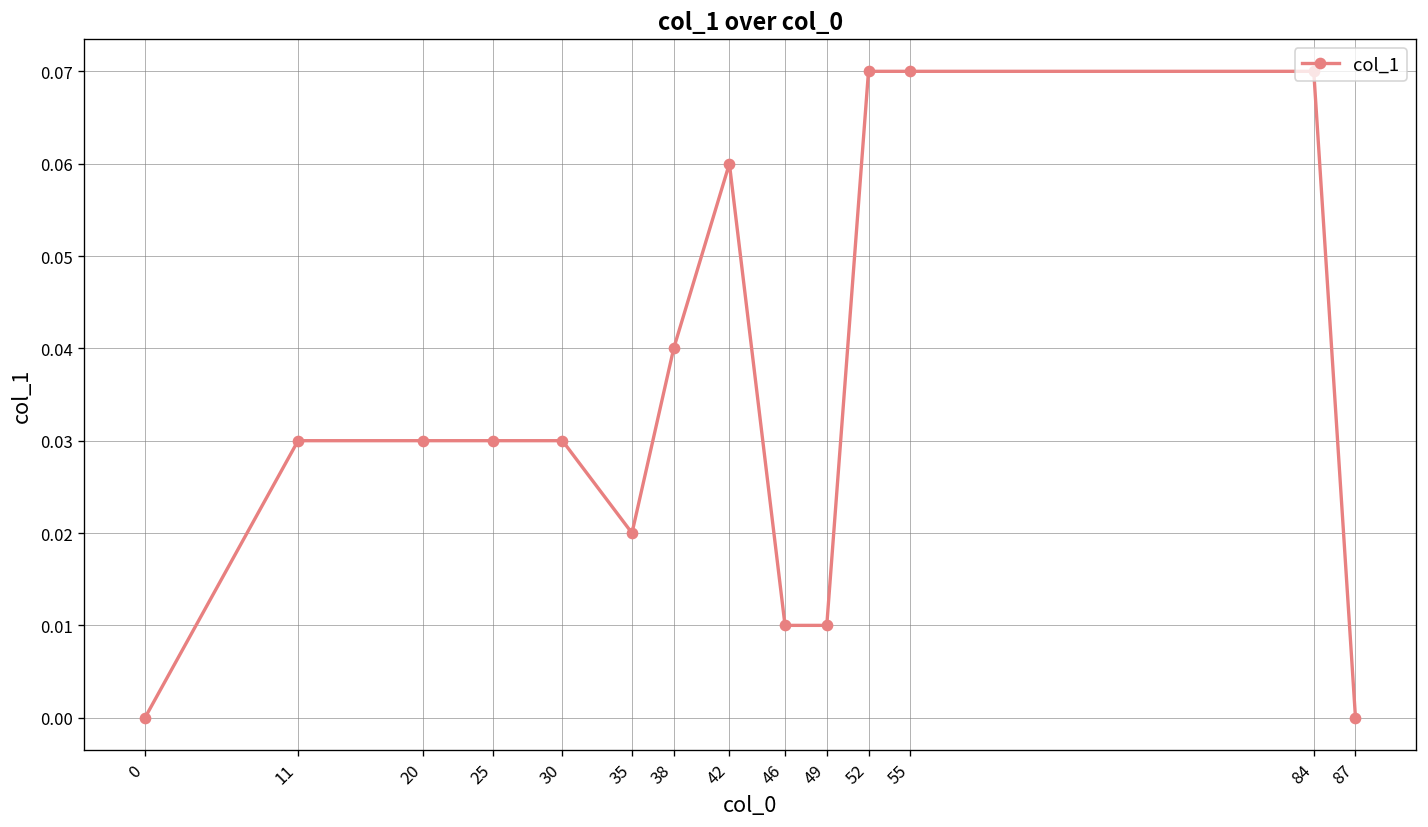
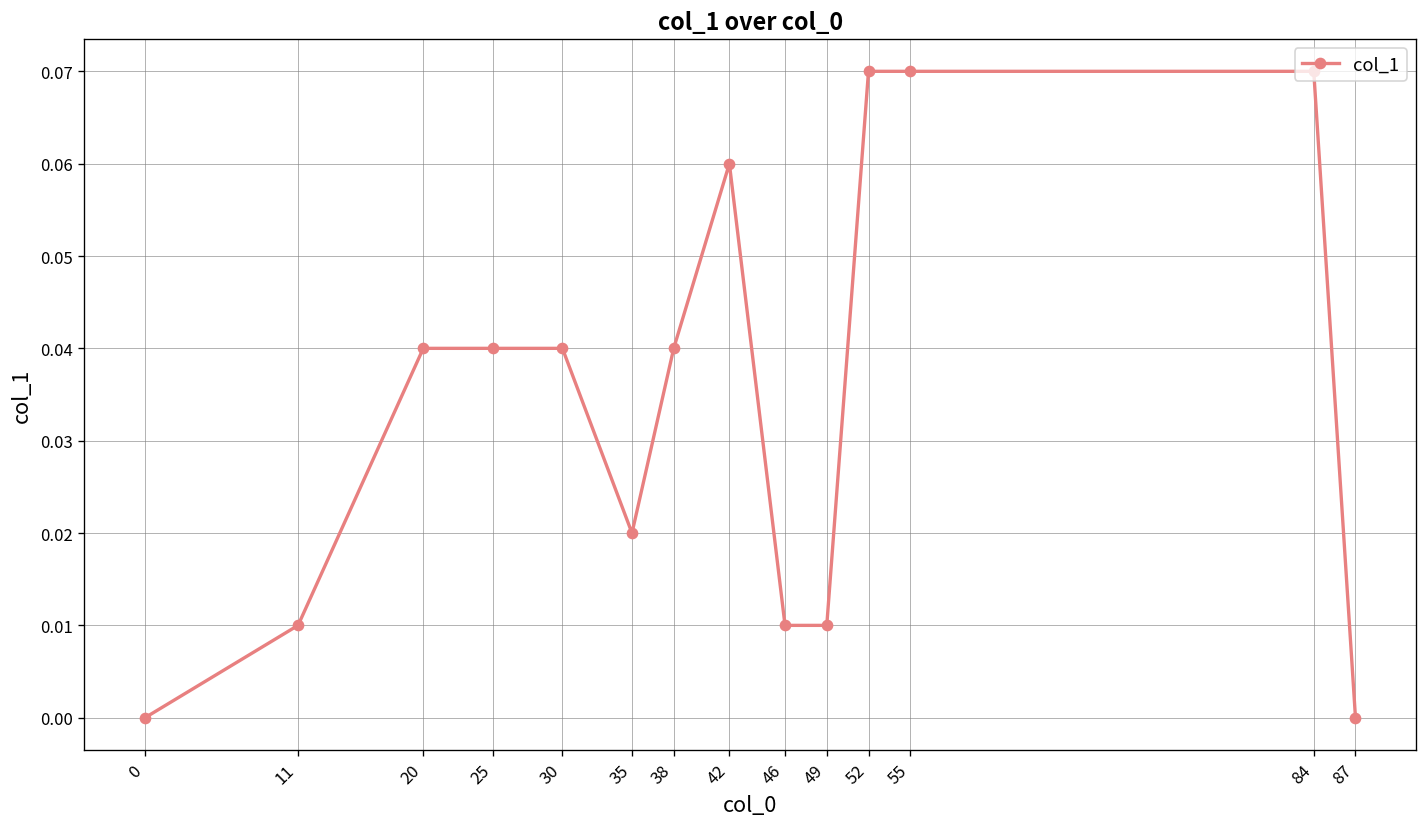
  {
    "0": 0.00,
-   "11": 0.03,
-   "20": 0.03,
-   "25": 0.03,
-   "30": 0.03,
+   "11": 0.01,
+   "20": 0.04,
+   "25": 0.04,
+   "30": 0.04,
    "35": 0.02,
    "38": 0.04,
    "42": 0.06,
    "46": 0.01,
    "49": 0.01,
    "52": 0.07,
    "55": 0.07,
    "87": 0.00
  }
